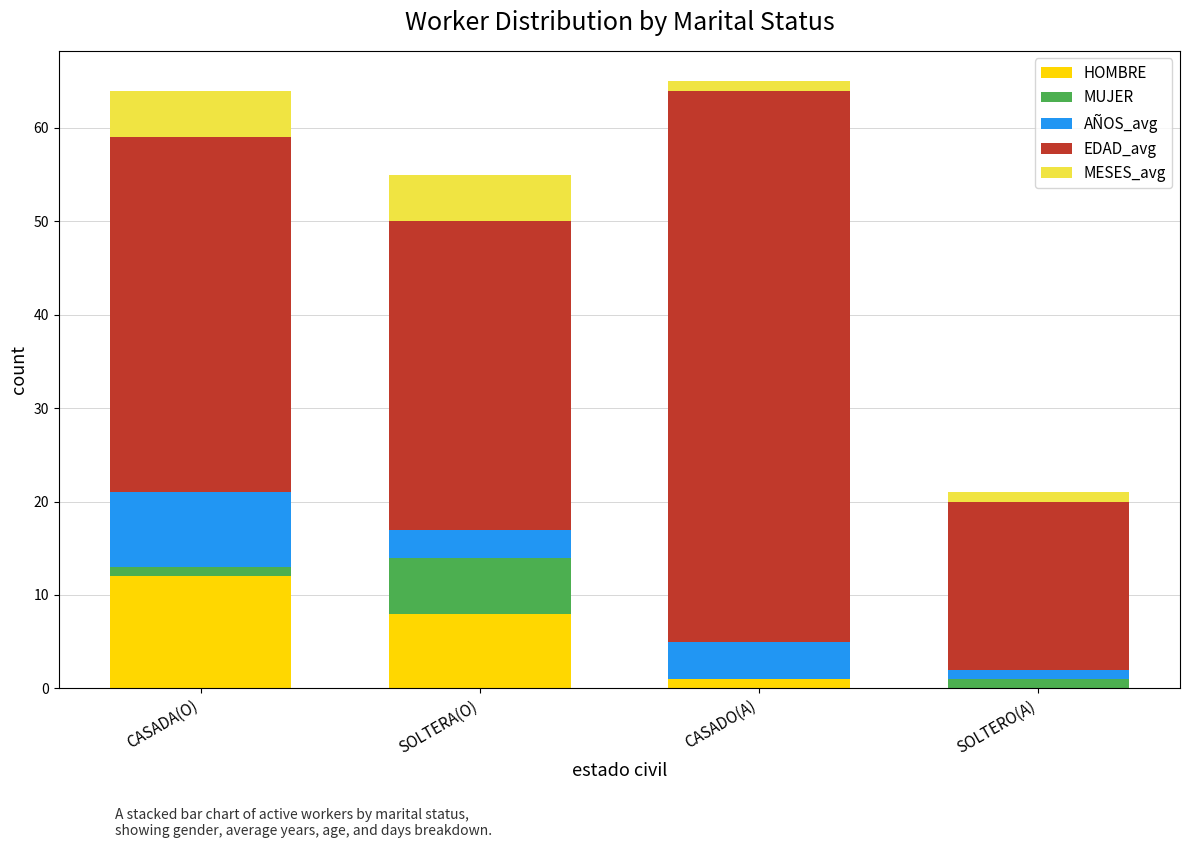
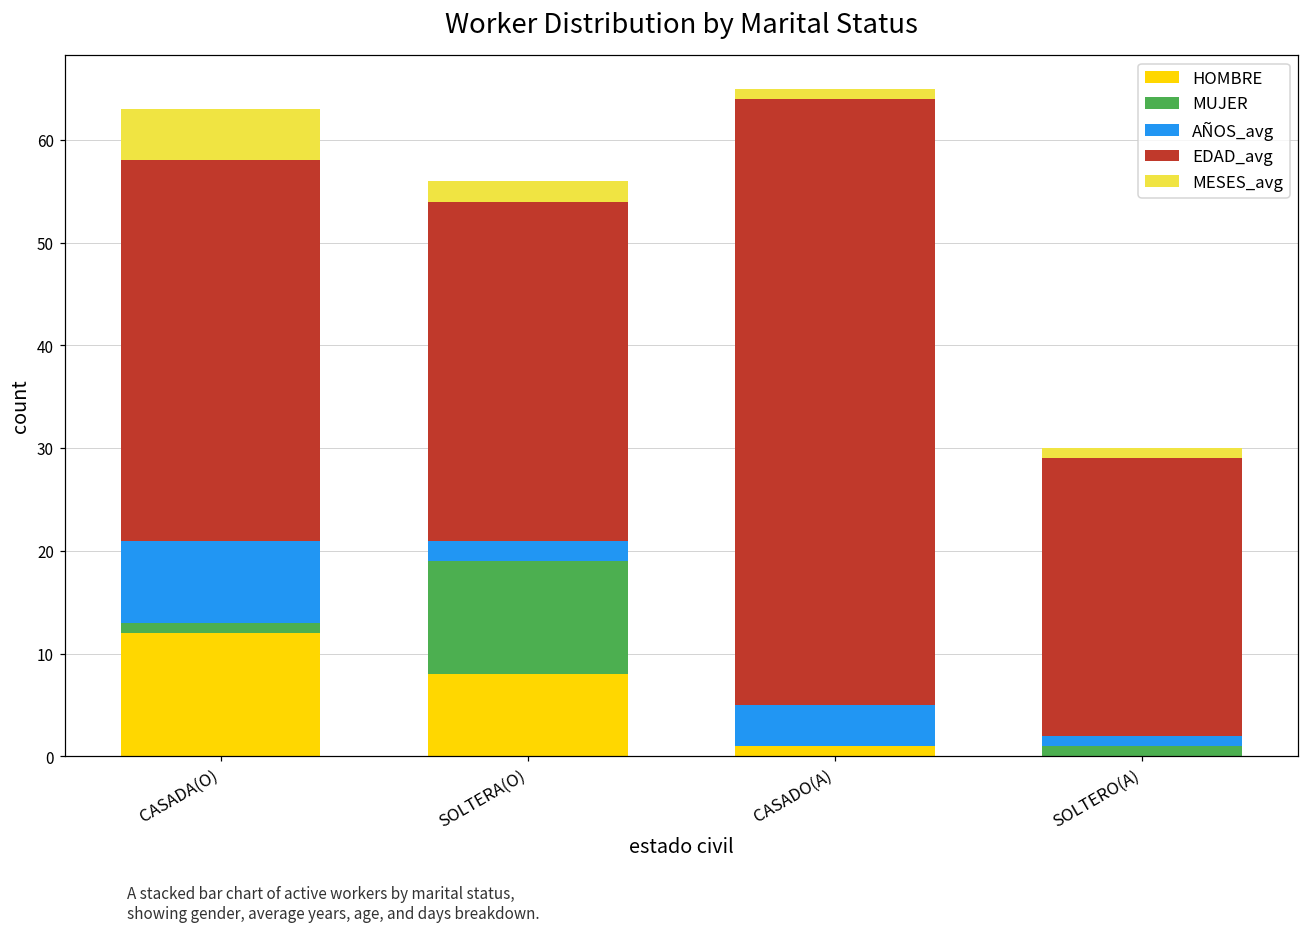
  {
    "HOMBRE": {
      "CASADA(O)": 12,
      "SOLTERA(O)": 8,
      "CASADO(A)": 1,
      "SOLTERO(A)": 0
    },
    "MUJER": {
      "CASADA(O)": 1,
-     "SOLTERA(O)": 6,
+     "SOLTERA(O)": 11,
      "CASADO(A)": 0,
      "SOLTERO(A)": 1
    },
    "AÑOS_avg": {
      "CASADA(O)": 8,
-     "SOLTERA(O)": 3,
+     "SOLTERA(O)": 2,
      "CASADO(A)": 4,
      "SOLTERO(A)": 1
    },
    "EDAD_avg": {
-     "CASADA(O)": 38,
+     "CASADA(O)": 37,
      "SOLTERA(O)": 33,
      "CASADO(A)": 59,
-     "SOLTERO(A)": 18
+     "SOLTERO(A)": 27
    },
    "MESES_avg": {
      "CASADA(O)": 5,
-     "SOLTERA(O)": 5,
+     "SOLTERA(O)": 2,
      "CASADO(A)": 1,
      "SOLTERO(A)": 1
    }
  }
